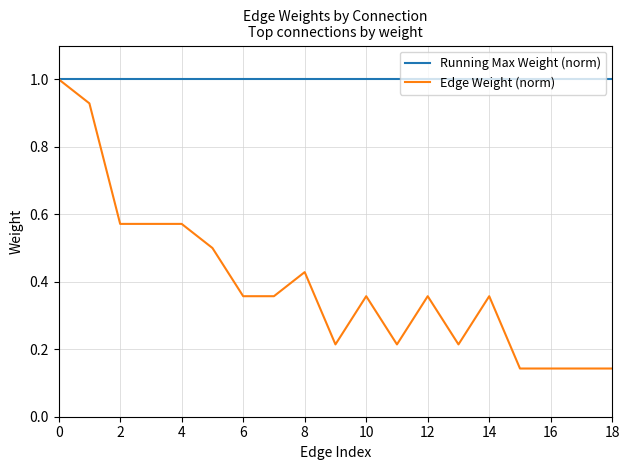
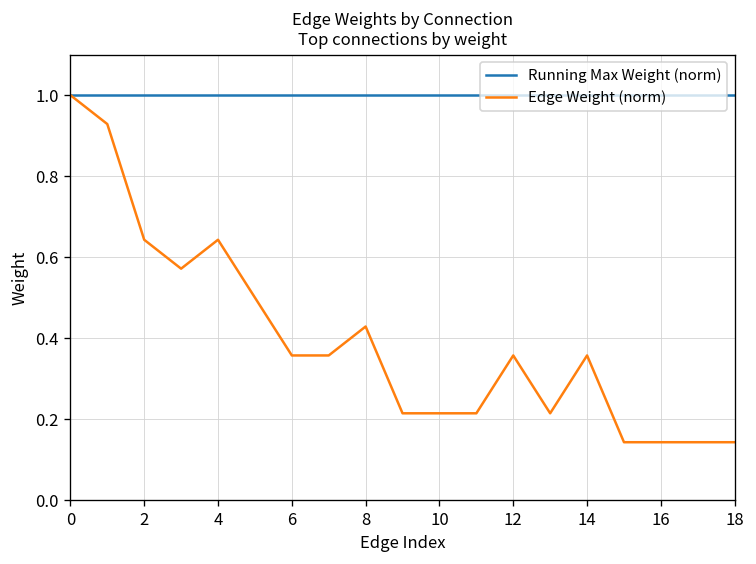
  {
    "Running Max Weight (norm)": {
      "2": 1.00,
      "4": 1.00,
      "6": 1.00,
      "8": 1.00,
      "10": 1.00,
      "18": 1.00
    },
    "Edge Weight (norm)": {
-     "2": 0.57,
-     "4": 0.57,
+     "2": 0.64,
+     "4": 0.64,
      "6": 0.36,
      "8": 0.43,
-     "10": 0.36,
+     "10": 0.21,
      "12": 0.36,
      "14": 0.36,
      "16": 0.14,
      "18": 0.14
    }
  }
